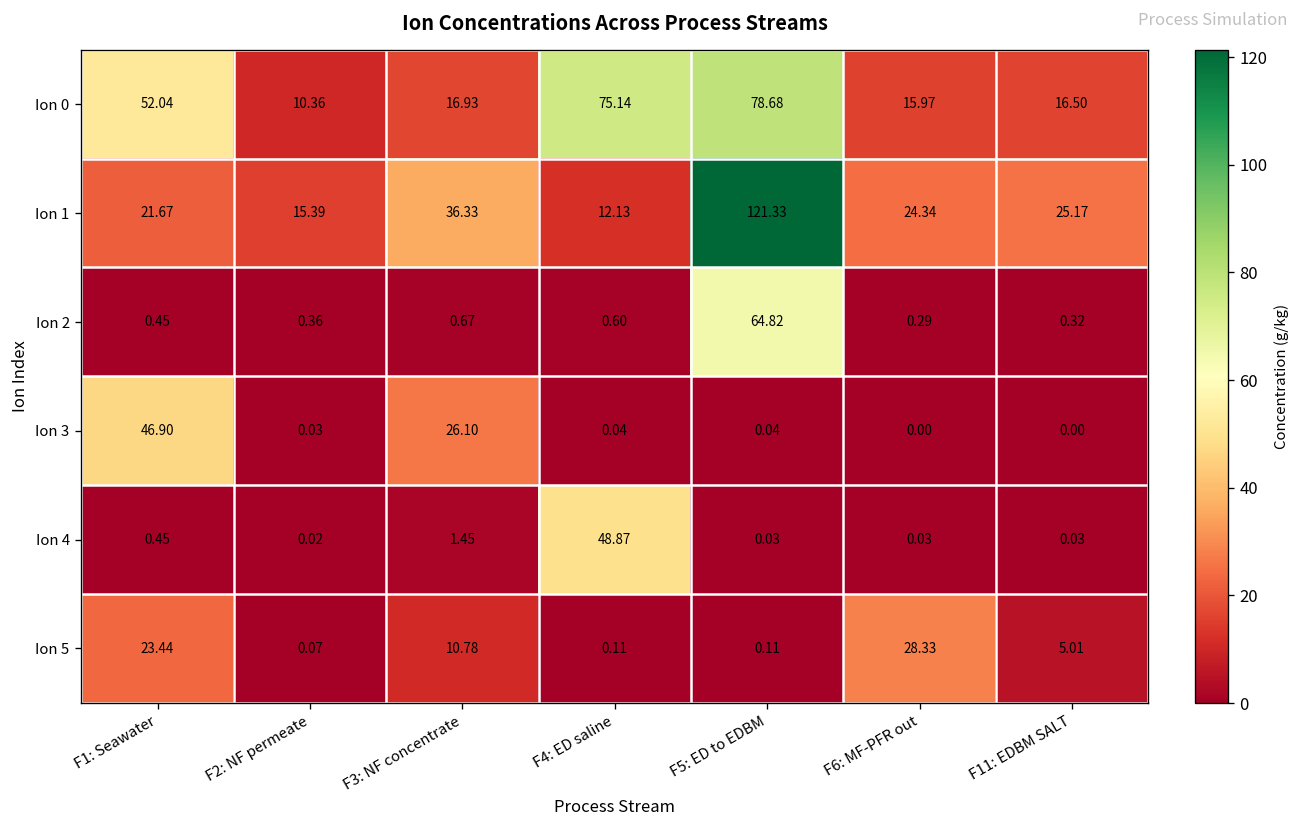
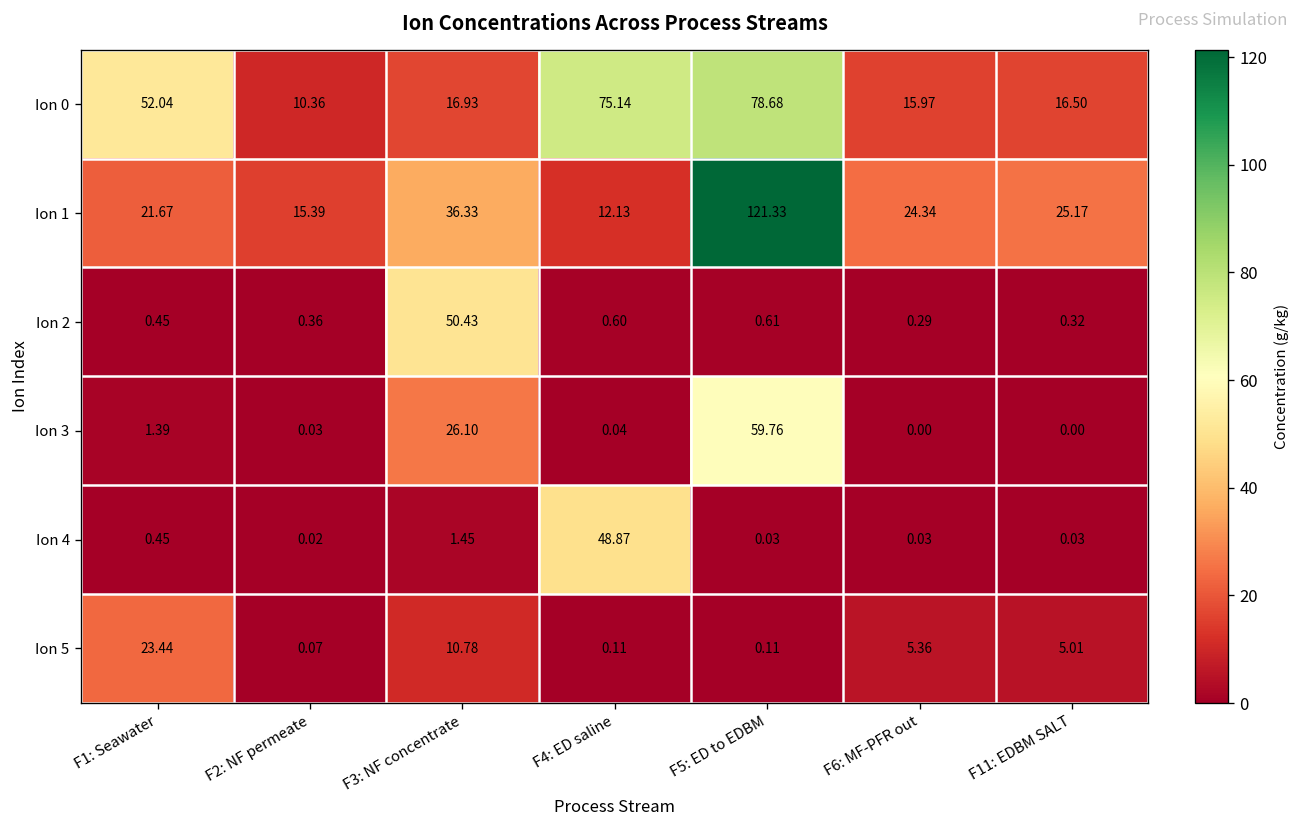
  {
    "Ion 0": {
      "F1: Seawater": 52.04,
      "F2: NF permeate": 10.36,
      "F3: NF concentrate": 16.93,
      "F4: ED saline": 75.14,
      "F5: ED to EDBM": 78.68,
      "F6: MF-PFR out": 15.97,
      "F11: EDBM SALT": 16.50
    },
    "Ion 1": {
      "F1: Seawater": 21.67,
      "F2: NF permeate": 15.39,
      "F3: NF concentrate": 36.33,
      "F4: ED saline": 12.13,
      "F5: ED to EDBM": 121.33,
      "F6: MF-PFR out": 24.34,
      "F11: EDBM SALT": 25.17
    },
    "Ion 2": {
      "F1: Seawater": 0.45,
      "F2: NF permeate": 0.36,
-     "F3: NF concentrate": 0.67,
+     "F3: NF concentrate": 50.43,
      "F4: ED saline": 0.60,
-     "F5: ED to EDBM": 64.82,
+     "F5: ED to EDBM": 0.61,
      "F6: MF-PFR out": 0.29,
      "F11: EDBM SALT": 0.32
    },
    "Ion 3": {
-     "F1: Seawater": 46.90,
+     "F1: Seawater": 1.39,
      "F2: NF permeate": 0.03,
      "F3: NF concentrate": 26.10,
      "F4: ED saline": 0.04,
-     "F5: ED to EDBM": 0.04,
+     "F5: ED to EDBM": 59.76,
      "F6: MF-PFR out": 0.00,
      "F11: EDBM SALT": 0.00
    },
    "Ion 4": {
      "F1: Seawater": 0.45,
      "F2: NF permeate": 0.02,
      "F3: NF concentrate": 1.45,
      "F4: ED saline": 48.87,
      "F5: ED to EDBM": 0.03,
      "F6: MF-PFR out": 0.03,
      "F11: EDBM SALT": 0.03
    },
    "Ion 5": {
      "F1: Seawater": 23.44,
      "F2: NF permeate": 0.07,
      "F3: NF concentrate": 10.78,
      "F4: ED saline": 0.11,
      "F5: ED to EDBM": 0.11,
-     "F6: MF-PFR out": 28.33,
+     "F6: MF-PFR out": 5.36,
      "F11: EDBM SALT": 5.01
    }
  }
